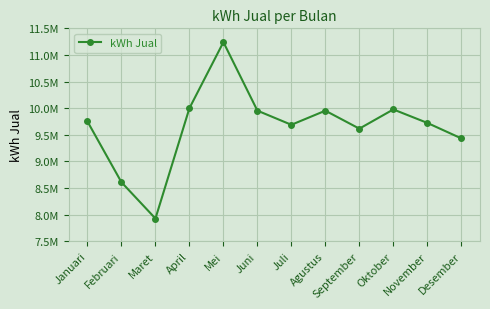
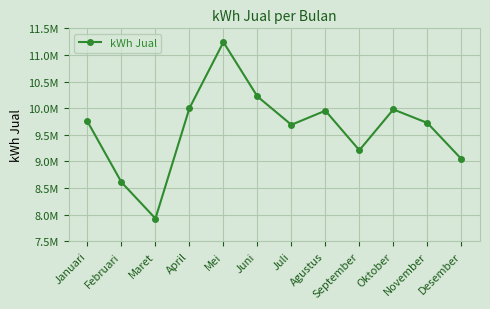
  {
    "Januari": 9700000,
    "Februari": 8600000,
    "Maret": 7900000,
    "April": 10000000,
    "Mei": 11200000,
-   "Juni": 10000000,
+   "Juni": 10200000,
    "Juli": 9700000,
    "Agustus": 10000000,
-   "September": 9600000,
+   "September": 9200000,
    "Oktober": 10000000,
    "November": 9700000,
-   "Desember": 9400000
+   "Desember": 9000000
  }
